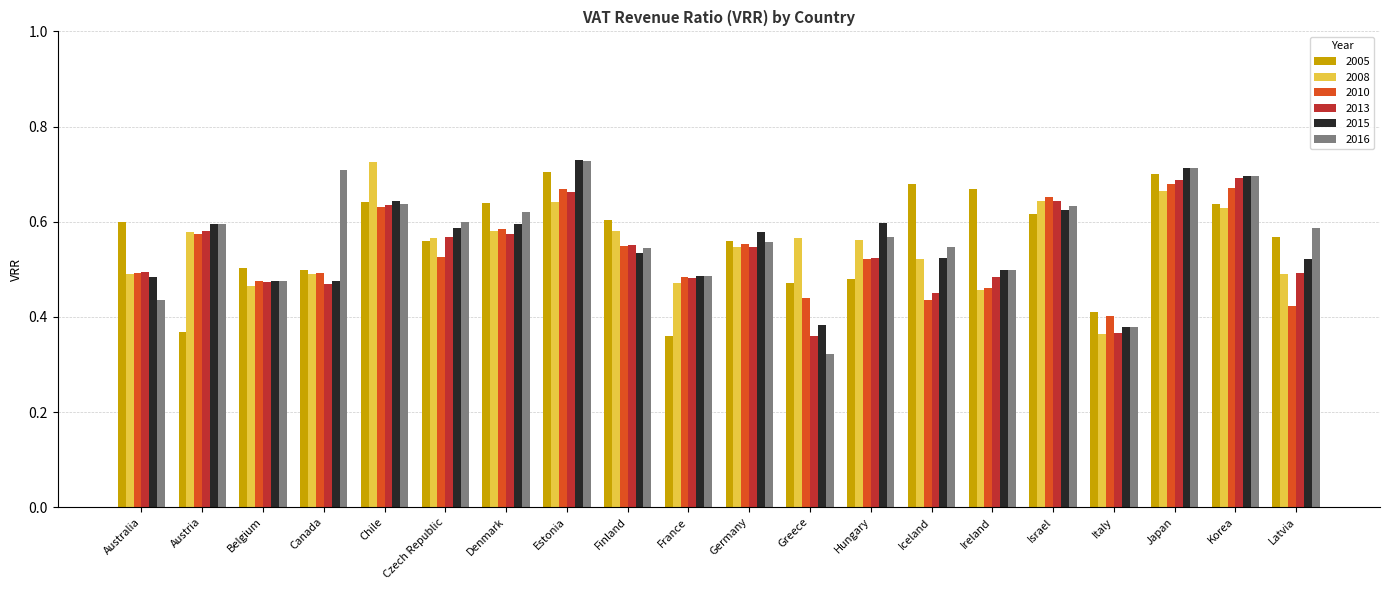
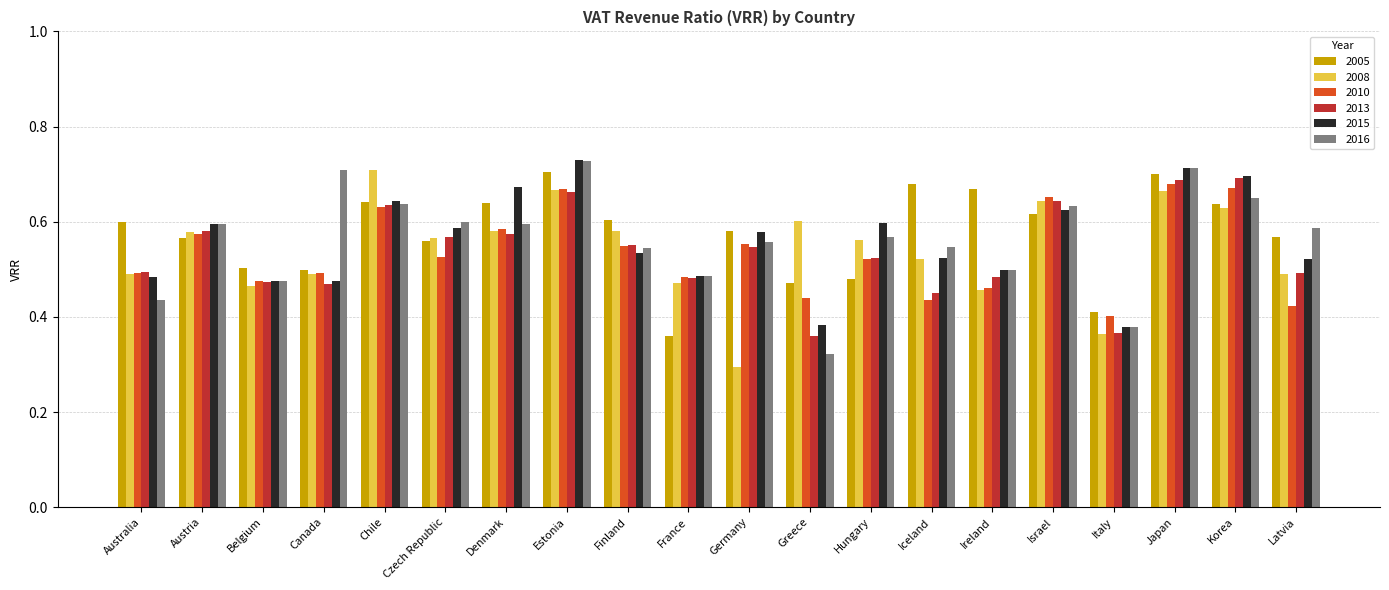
  {
    "2005": {
      "Australia": 0.60,
-     "Austria": 0.37,
+     "Austria": 0.57,
      "Belgium": 0.50,
      "Canada": 0.50,
      "Chile": 0.64,
      "Czech Republic": 0.56,
      "Denmark": 0.64,
      "Estonia": 0.70,
      "Finland": 0.60,
      "France": 0.36,
-     "Germany": 0.56,
+     "Germany": 0.58,
      "Greece": 0.47,
      "Hungary": 0.48,
      "Iceland": 0.68,
      "Ireland": 0.67,
      "Israel": 0.62,
      "Italy": 0.41,
      "Japan": 0.70,
      "Korea": 0.64,
      "Latvia": 0.57
    },
    "2008": {
      "Australia": 0.49,
      "Austria": 0.58,
      "Belgium": 0.46,
      "Canada": 0.49,
-     "Chile": 0.73,
+     "Chile": 0.71,
      "Czech Republic": 0.56,
      "Denmark": 0.58,
-     "Estonia": 0.64,
+     "Estonia": 0.67,
      "Finland": 0.58,
      "France": 0.47,
-     "Germany": 0.55,
-     "Greece": 0.56,
+     "Germany": 0.29,
+     "Greece": 0.60,
      "Hungary": 0.56,
      "Iceland": 0.52,
      "Ireland": 0.46,
      "Israel": 0.64,
      "Italy": 0.36,
      "Japan": 0.66,
      "Korea": 0.63,
      "Latvia": 0.49
    },
    "2015": {
      "Australia": 0.48,
      "Austria": 0.60,
      "Belgium": 0.48,
      "Canada": 0.48,
      "Chile": 0.64,
      "Czech Republic": 0.59,
-     "Denmark": 0.60,
+     "Denmark": 0.67,
      "Estonia": 0.73,
      "Finland": 0.53,
      "France": 0.49,
      "Germany": 0.58,
      "Greece": 0.38,
      "Hungary": 0.60,
      "Iceland": 0.52,
      "Ireland": 0.50,
      "Israel": 0.62,
      "Italy": 0.38,
      "Japan": 0.71,
      "Korea": 0.70,
      "Latvia": 0.52
    },
    "2016": {
      "Australia": 0.43,
      "Austria": 0.60,
      "Belgium": 0.48,
      "Canada": 0.71,
      "Chile": 0.64,
      "Czech Republic": 0.60,
-     "Denmark": 0.62,
+     "Denmark": 0.60,
      "Estonia": 0.73,
      "Finland": 0.54,
      "France": 0.49,
      "Germany": 0.56,
      "Greece": 0.32,
      "Hungary": 0.57,
      "Iceland": 0.55,
      "Ireland": 0.50,
      "Israel": 0.63,
      "Italy": 0.38,
      "Japan": 0.71,
-     "Korea": 0.70,
+     "Korea": 0.65,
      "Latvia": 0.59
    }
  }
